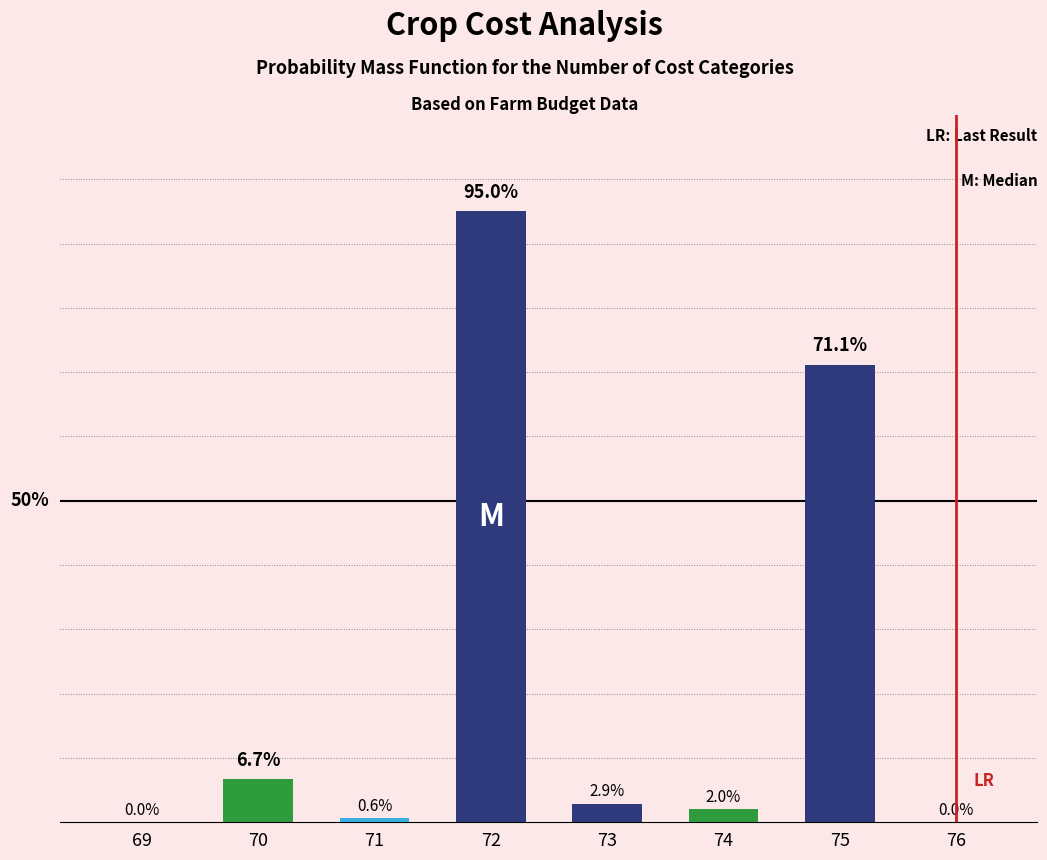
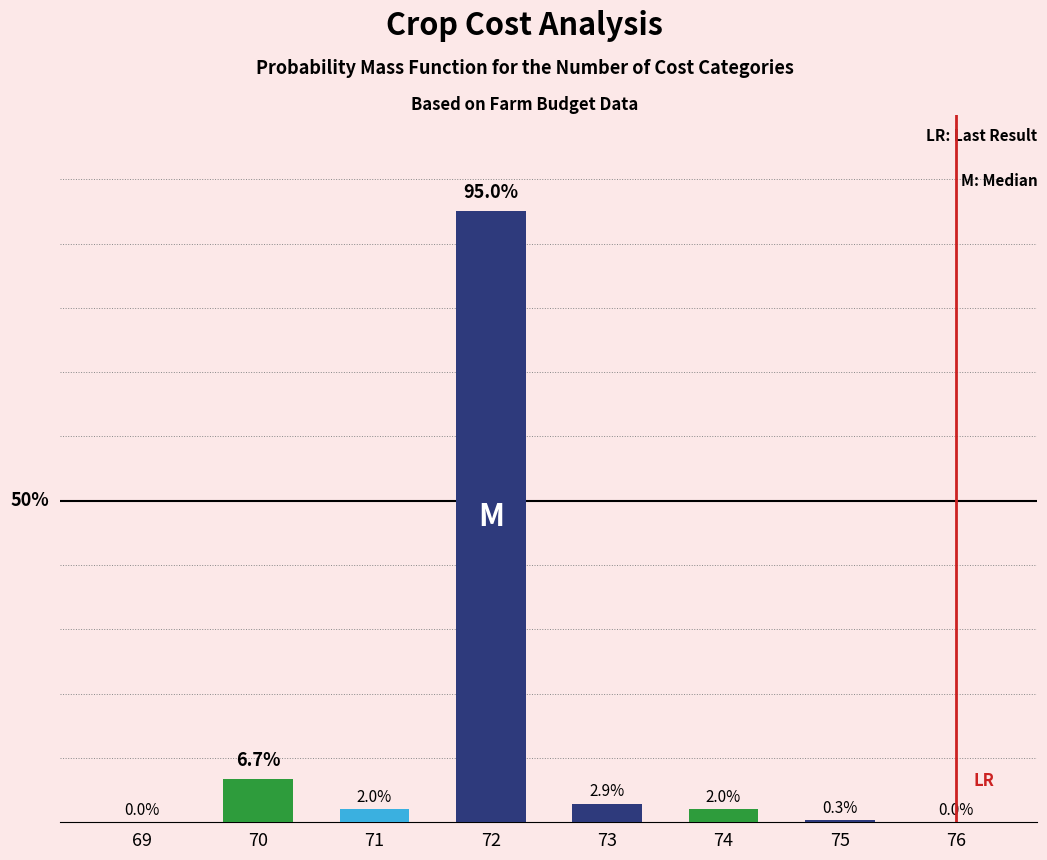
  {
    "69": "0.0%",
    "70": "6.7%",
-   "71": "0.6%",
+   "71": "2.0%",
    "72": "95.0%",
    "73": "2.9%",
    "74": "2.0%",
-   "75": "71.1%",
+   "75": "0.3%",
    "76": "0.0%"
  }
